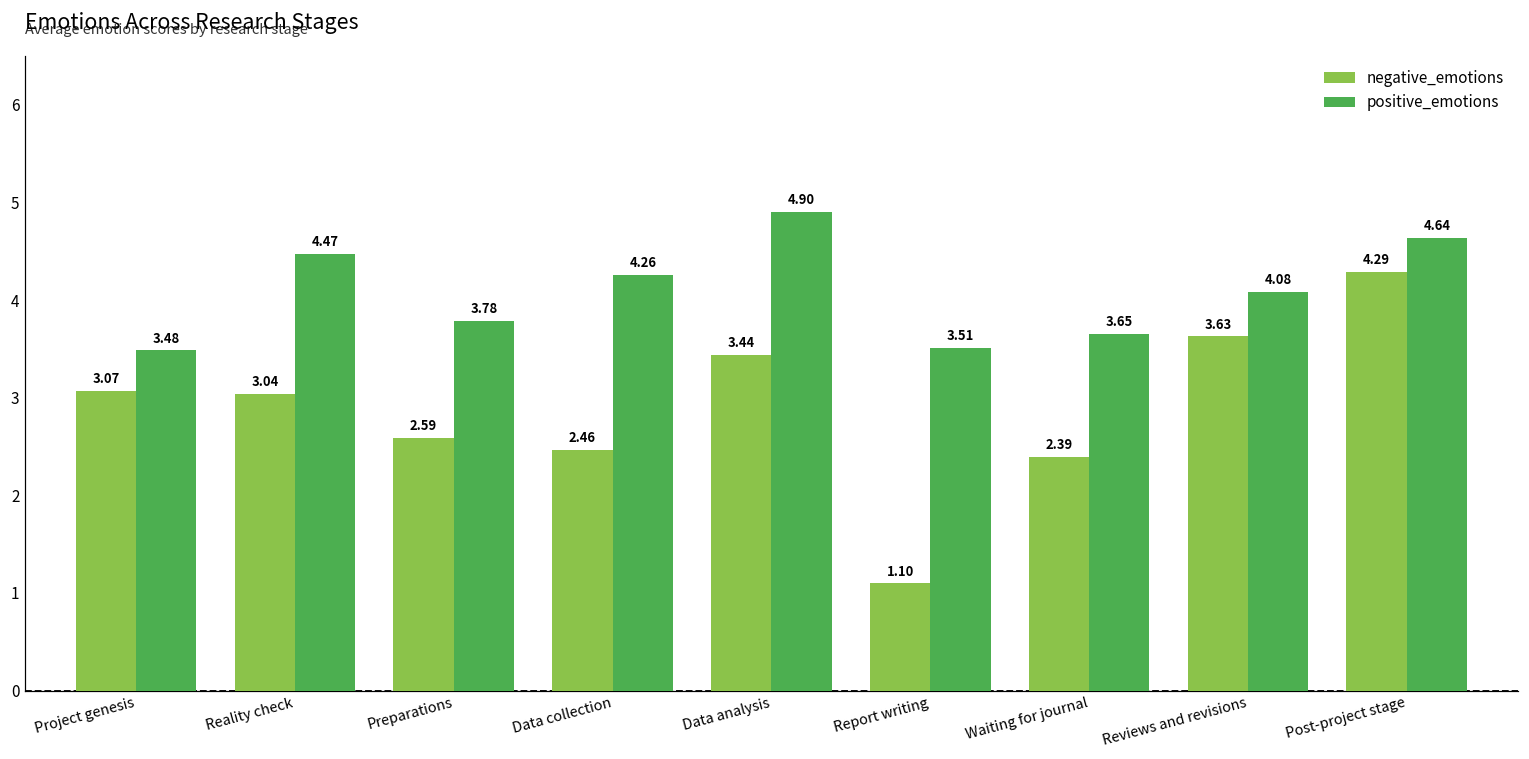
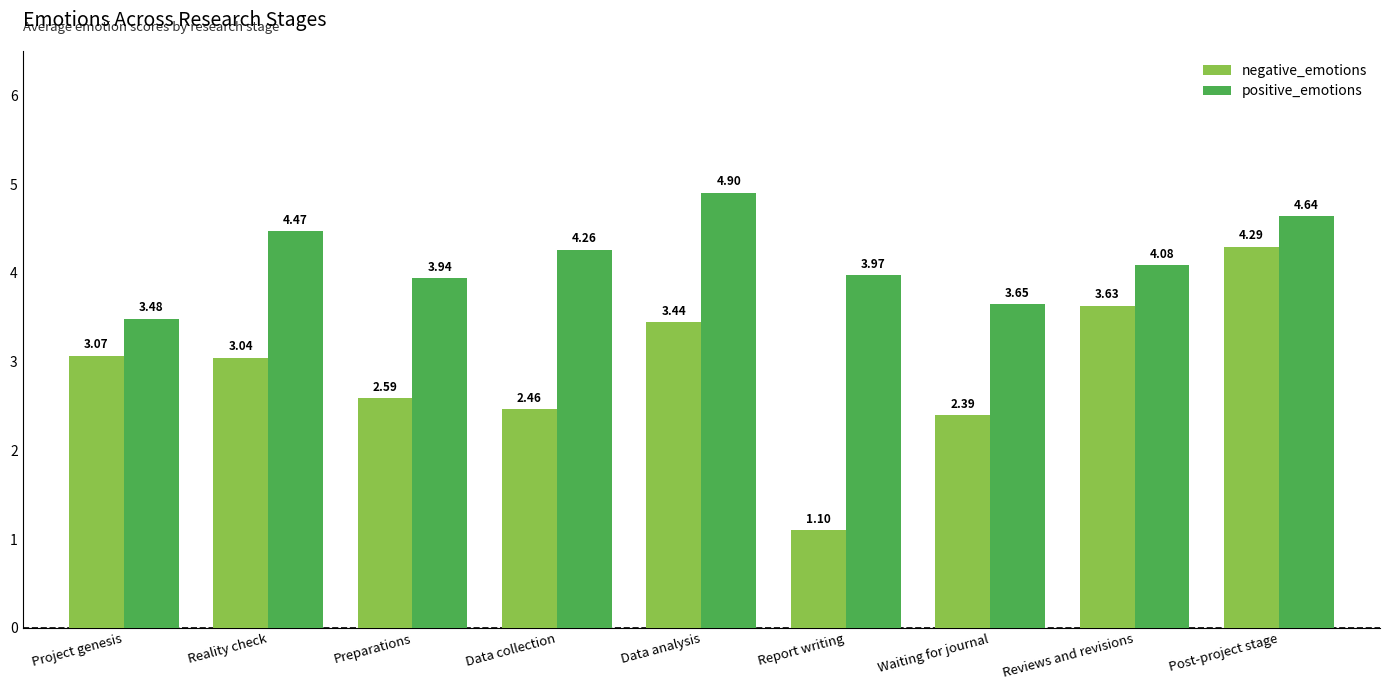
  {
    "negative_emotions": {
      "Project genesis": 3.07,
      "Reality check": 3.04,
      "Preparations": 2.59,
      "Data collection": 2.46,
      "Data analysis": 3.44,
      "Report writing": 1.10,
      "Waiting for journal": 2.39,
      "Reviews and revisions": 3.63,
      "Post-project stage": 4.29
    },
    "positive_emotions": {
      "Project genesis": 3.48,
      "Reality check": 4.47,
-     "Preparations": 3.78,
+     "Preparations": 3.94,
      "Data collection": 4.26,
      "Data analysis": 4.90,
-     "Report writing": 3.51,
+     "Report writing": 3.97,
      "Waiting for journal": 3.65,
      "Reviews and revisions": 4.08,
      "Post-project stage": 4.64
    }
  }
